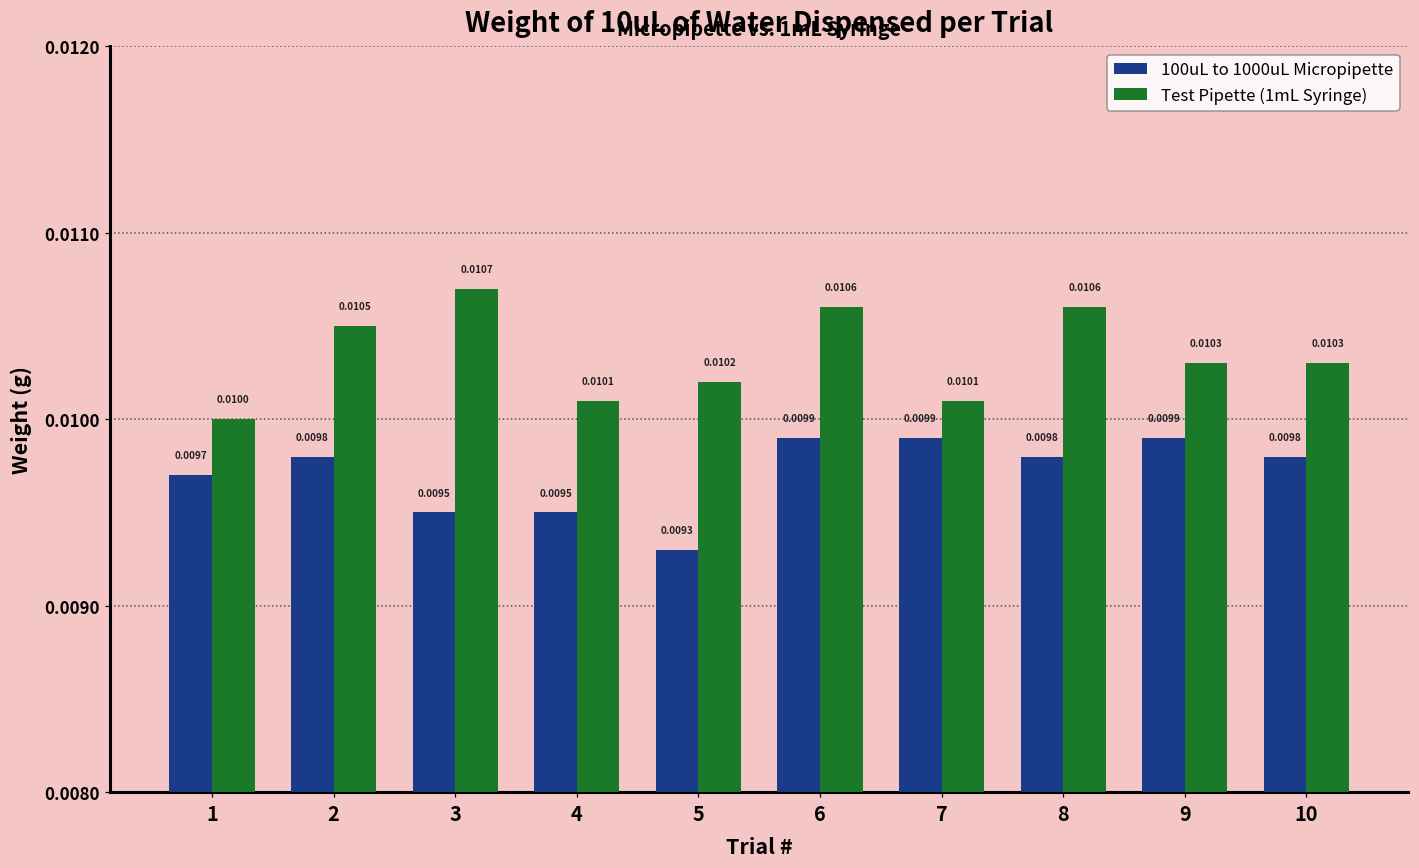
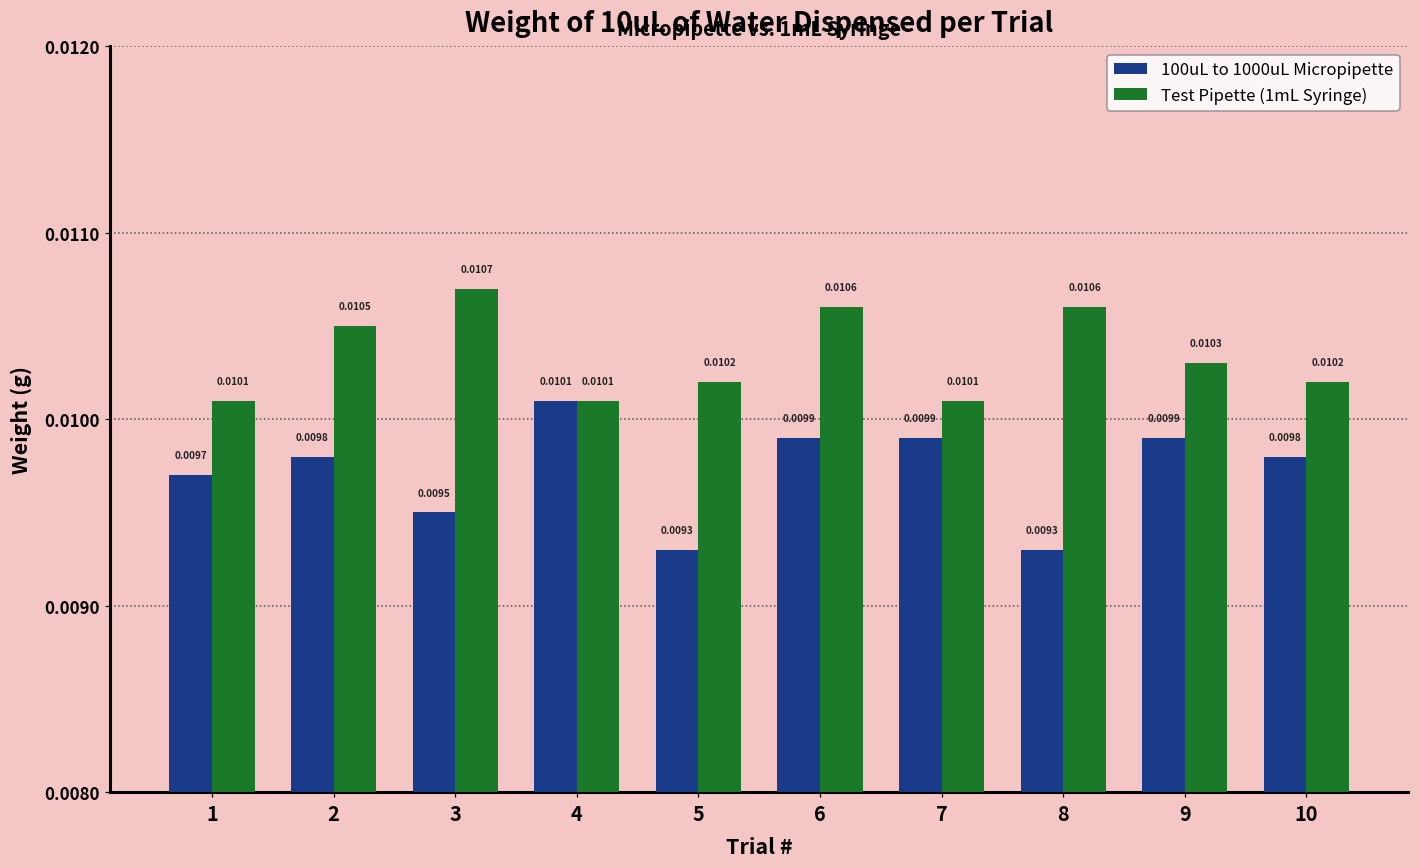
  {
    "100uL to 1000uL Micropipette": {
      "1": 0.0097,
      "2": 0.0098,
      "3": 0.0095,
-     "4": 0.0095,
+     "4": 0.0101,
      "5": 0.0093,
      "6": 0.0099,
      "7": 0.0099,
-     "8": 0.0098,
+     "8": 0.0093,
      "9": 0.0099,
      "10": 0.0098
    },
    "Test Pipette (1mL Syringe)": {
-     "1": 0.0100,
+     "1": 0.0101,
      "2": 0.0105,
      "3": 0.0107,
      "4": 0.0101,
      "5": 0.0102,
      "6": 0.0106,
      "7": 0.0101,
      "8": 0.0106,
      "9": 0.0103,
-     "10": 0.0103
+     "10": 0.0102
    }
  }
